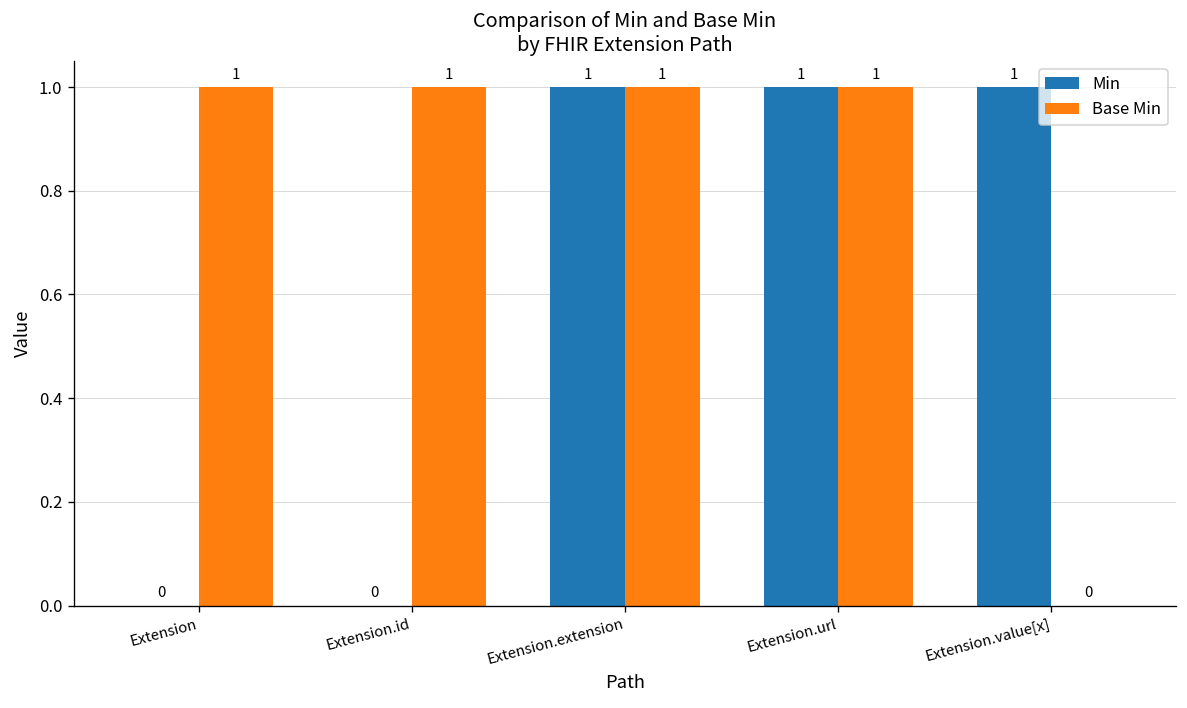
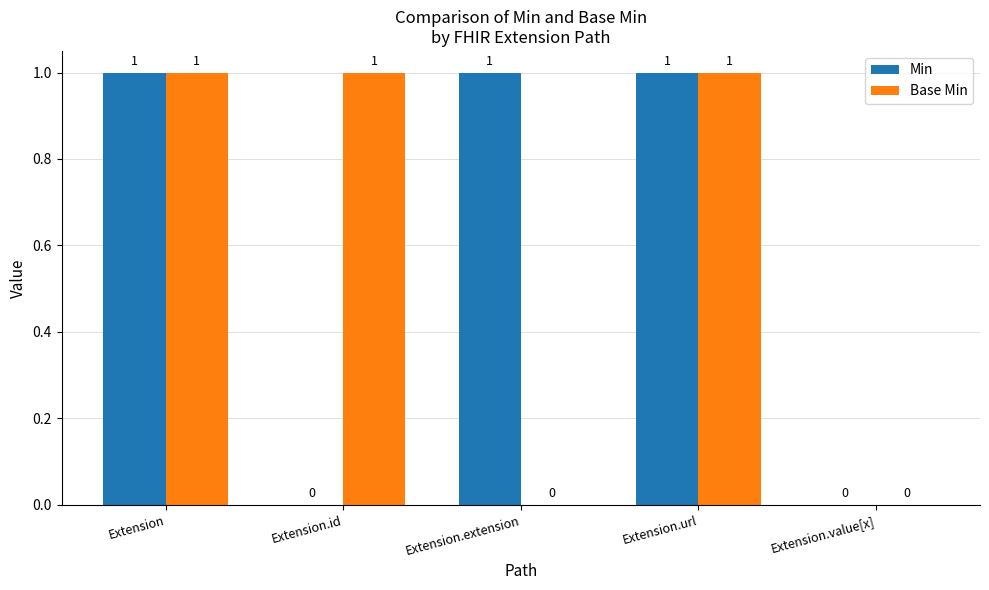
  {
    "Min": {
-     "Extension": 0,
+     "Extension": 1,
      "Extension.id": 0,
      "Extension.extension": 1,
      "Extension.url": 1,
-     "Extension.value[x]": 1
+     "Extension.value[x]": 0
    },
    "Base Min": {
      "Extension": 1,
      "Extension.id": 1,
-     "Extension.extension": 1,
+     "Extension.extension": 0,
      "Extension.url": 1,
      "Extension.value[x]": 0
    }
  }
